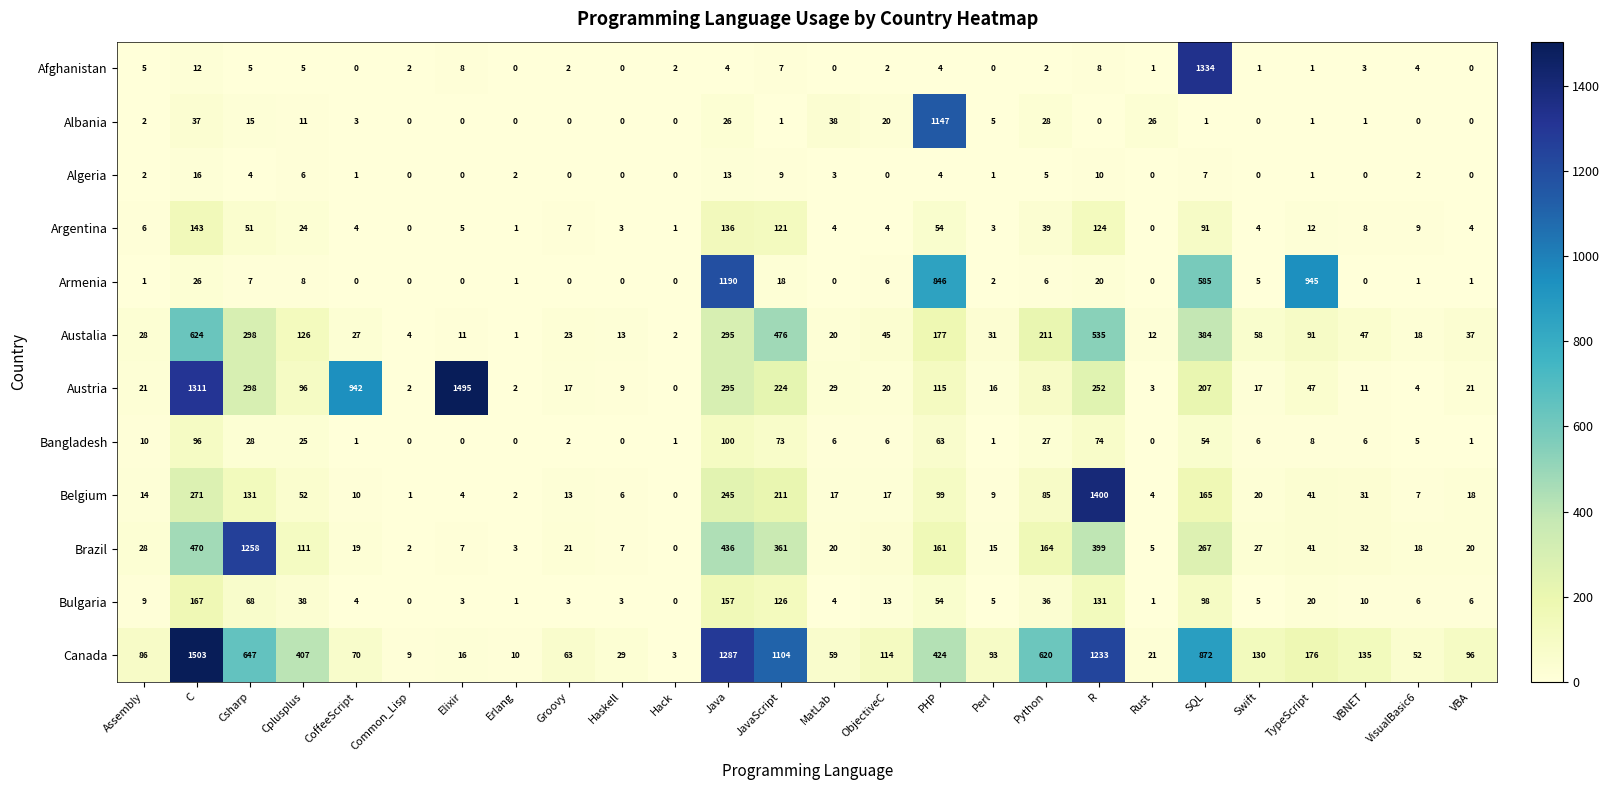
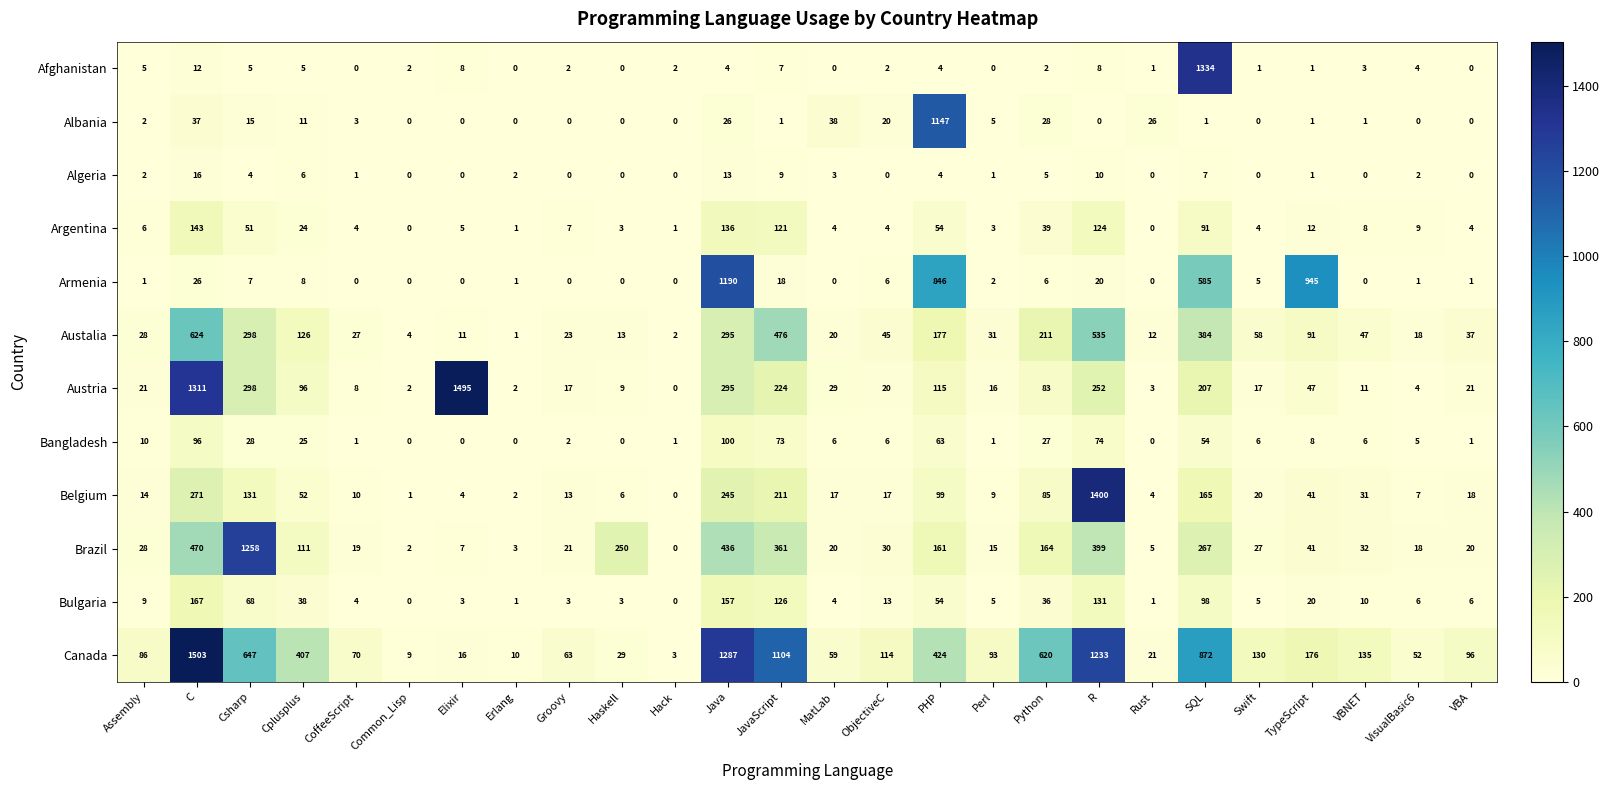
  {
    "Austria": {
      "Assembly": 21,
      "C": 1311,
      "Csharp": 298,
      "Cplusplus": 96,
-     "CoffeeScript": 942,
+     "CoffeeScript": 8,
      "Common_Lisp": 2,
      "Elixir": 1495,
      "Erlang": 2,
      "Groovy": 17,
      "Haskell": 9,
      "Hack": 0,
      "Java": 295,
      "JavaScript": 224,
      "MatLab": 29,
      "ObjectiveC": 20,
      "PHP": 115,
      "Perl": 16,
      "Python": 83,
      "R": 252,
      "Rust": 3,
      "SQL": 207,
      "Swift": 17,
      "TypeScript": 47,
      "VBNET": 11,
      "VisualBasic6": 4,
      "VBA": 21
    },
    "Brazil": {
      "Assembly": 28,
      "C": 470,
      "Csharp": 1258,
      "Cplusplus": 111,
      "CoffeeScript": 19,
      "Common_Lisp": 2,
      "Elixir": 7,
      "Erlang": 3,
      "Groovy": 21,
-     "Haskell": 7,
+     "Haskell": 250,
      "Hack": 0,
      "Java": 436,
      "JavaScript": 361,
      "MatLab": 20,
      "ObjectiveC": 30,
      "PHP": 161,
      "Perl": 15,
      "Python": 164,
      "R": 399,
      "Rust": 5,
      "SQL": 267,
      "Swift": 27,
      "TypeScript": 41,
      "VBNET": 32,
      "VisualBasic6": 18,
      "VBA": 20
    }
  }
